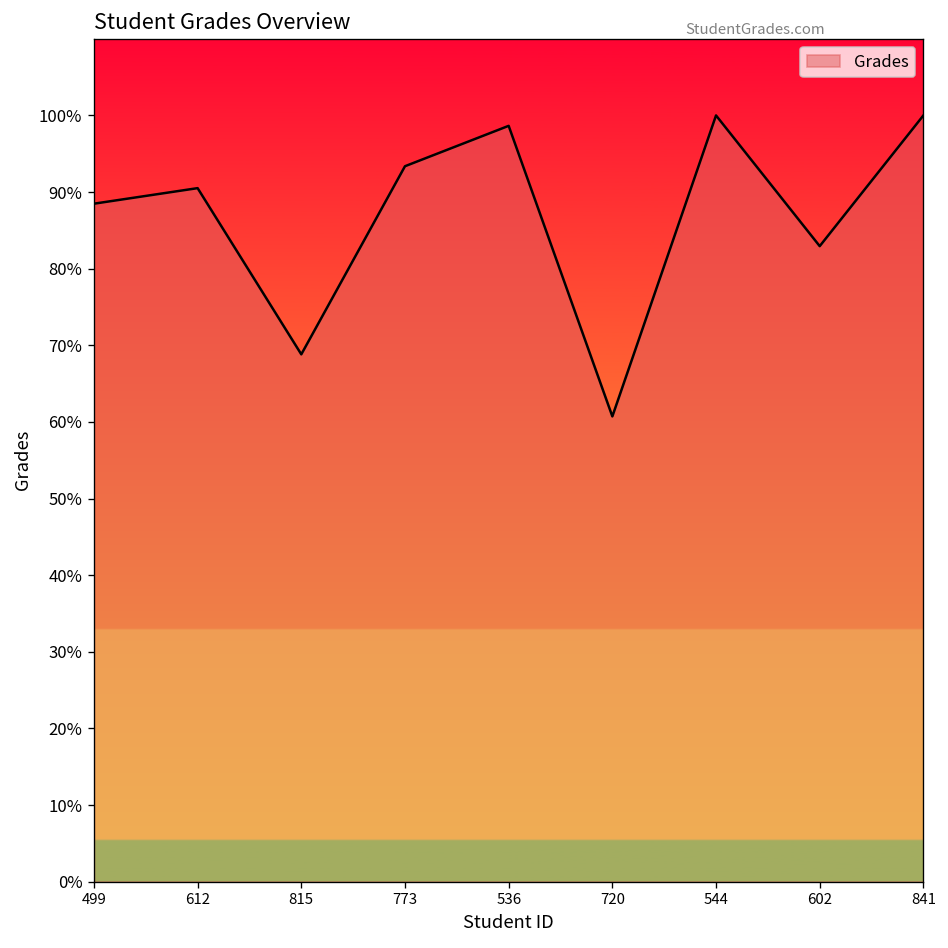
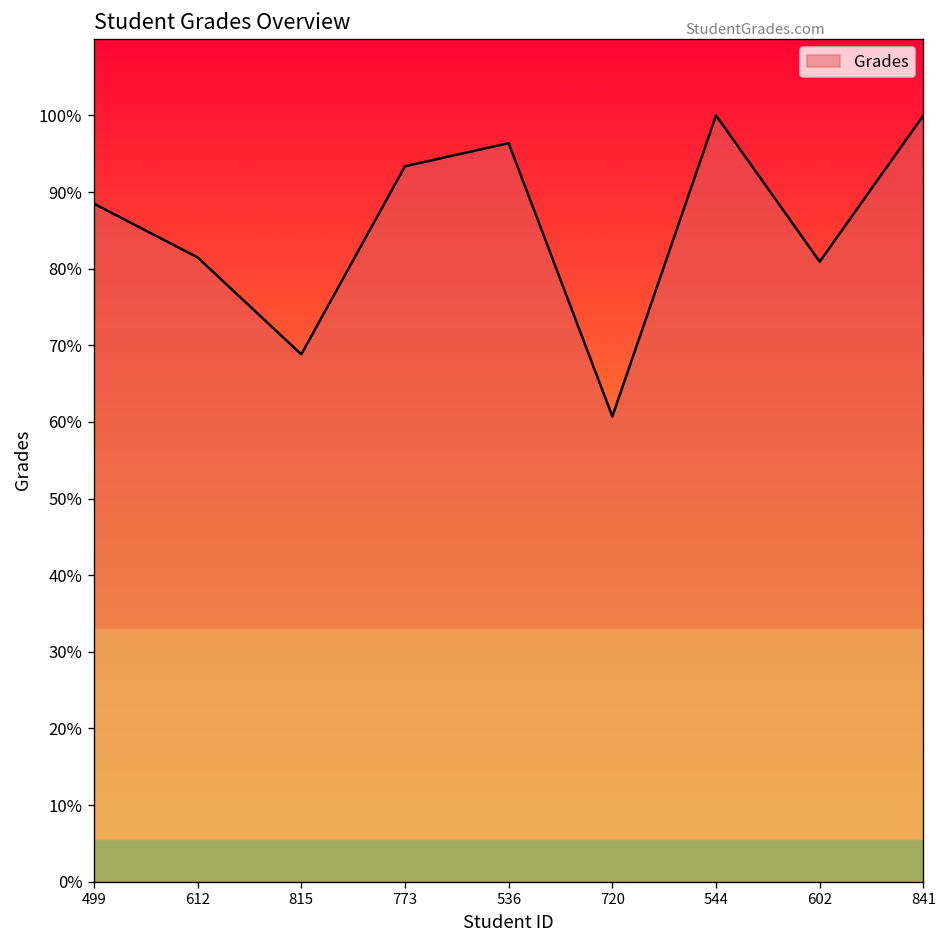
  {
    "499": "88%",
-   "612": "91%",
+   "612": "81%",
    "815": "69%",
    "773": "93%",
-   "536": "99%",
+   "536": "96%",
    "720": "61%",
    "544": "100%",
-   "602": "83%",
+   "602": "81%",
    "841": "100%"
  }
